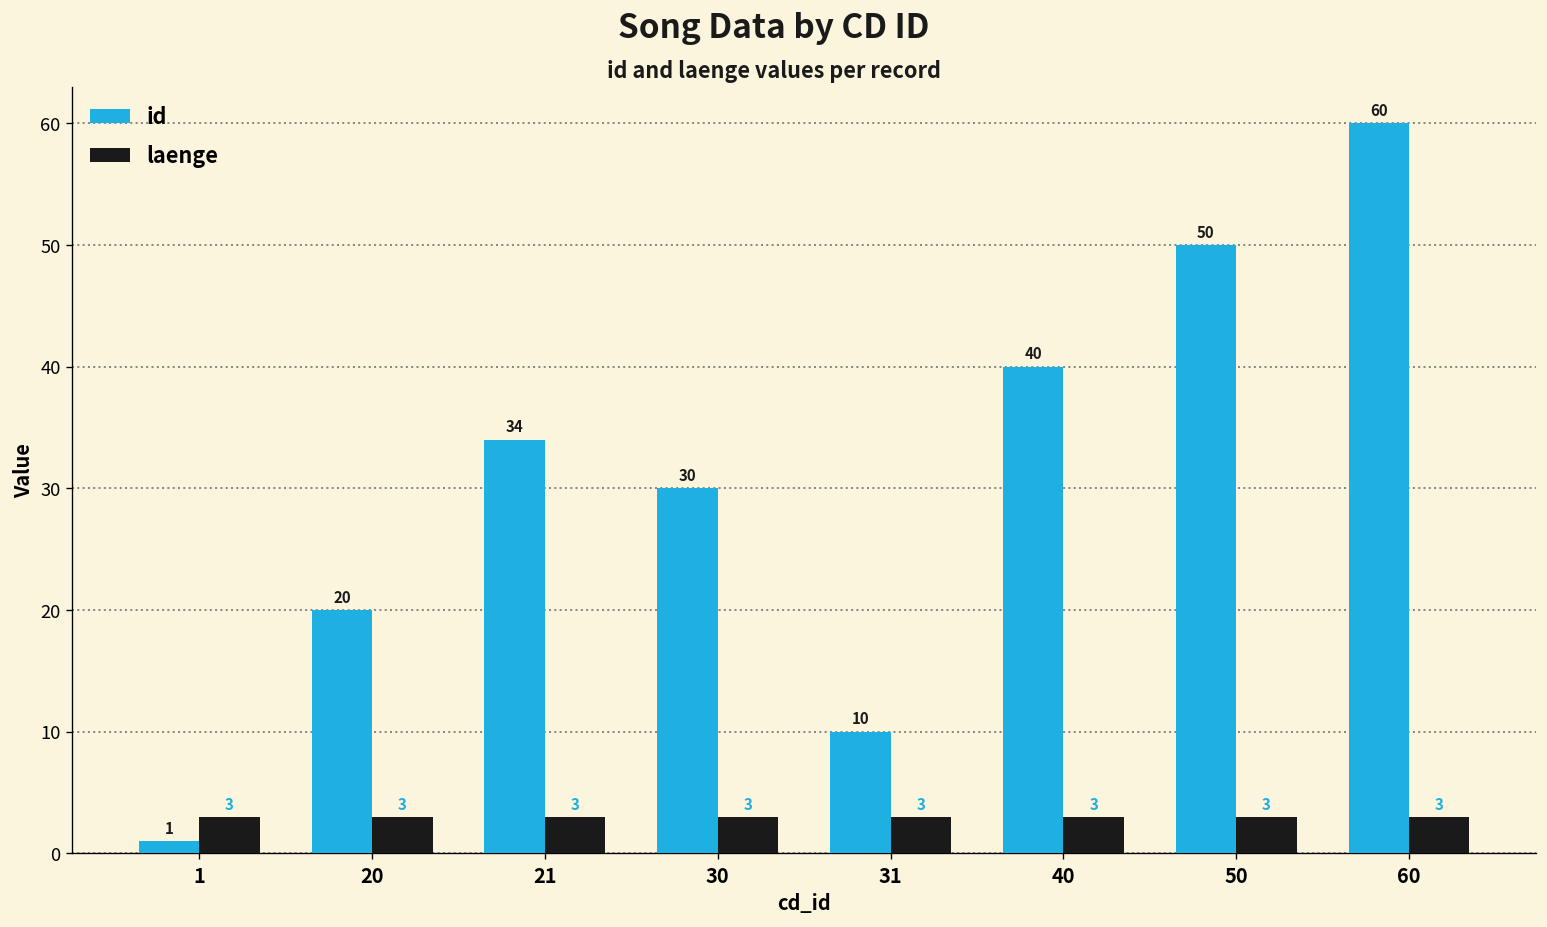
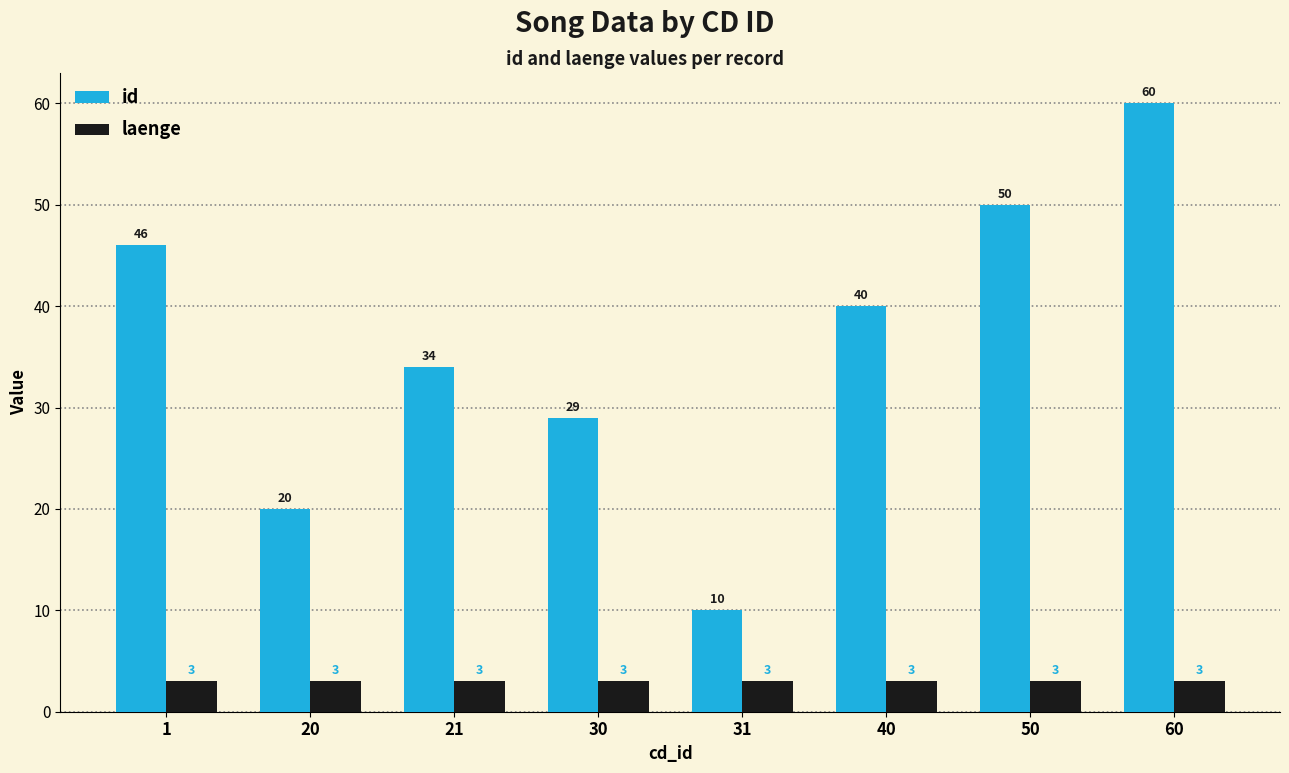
  {
    "id": {
-     "1": 1,
+     "1": 46,
      "20": 20,
      "21": 34,
-     "30": 30,
+     "30": 29,
      "31": 10,
      "40": 40,
      "50": 50,
      "60": 60
    },
    "laenge": {
      "1": 3,
      "20": 3,
      "21": 3,
      "30": 3,
      "31": 3,
      "40": 3,
      "50": 3,
      "60": 3
    }
  }
